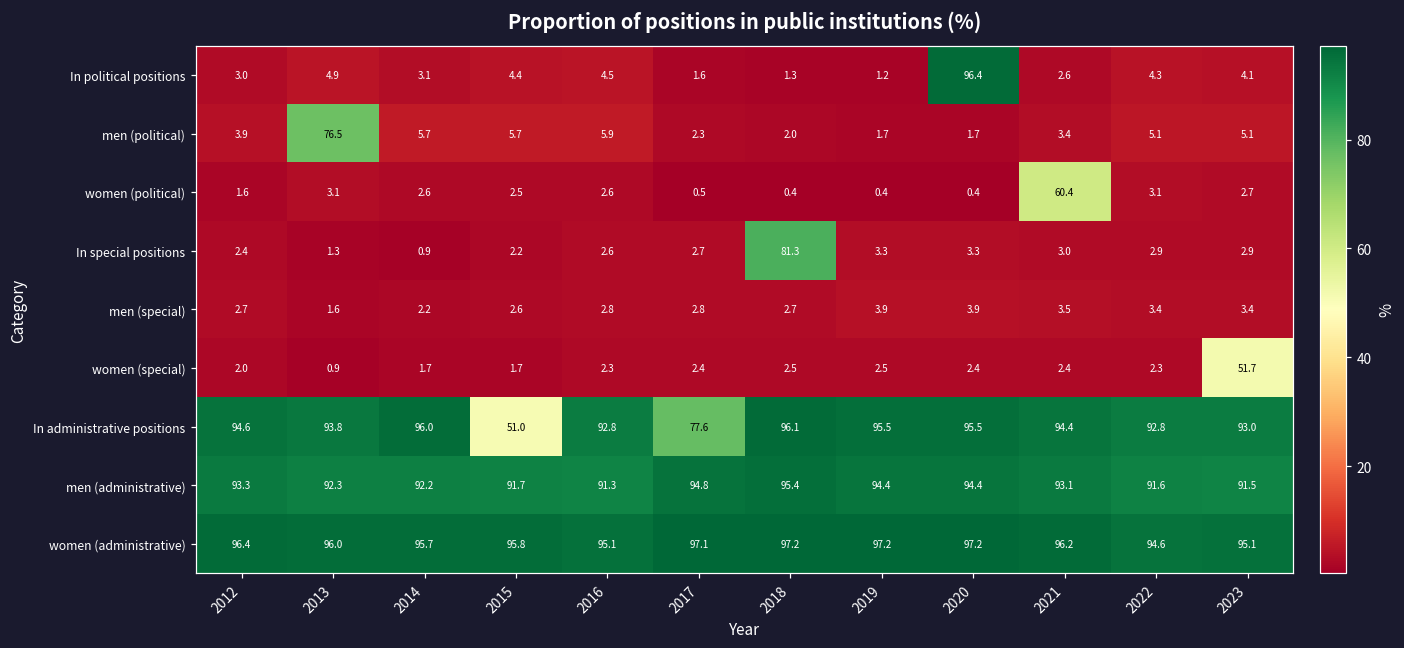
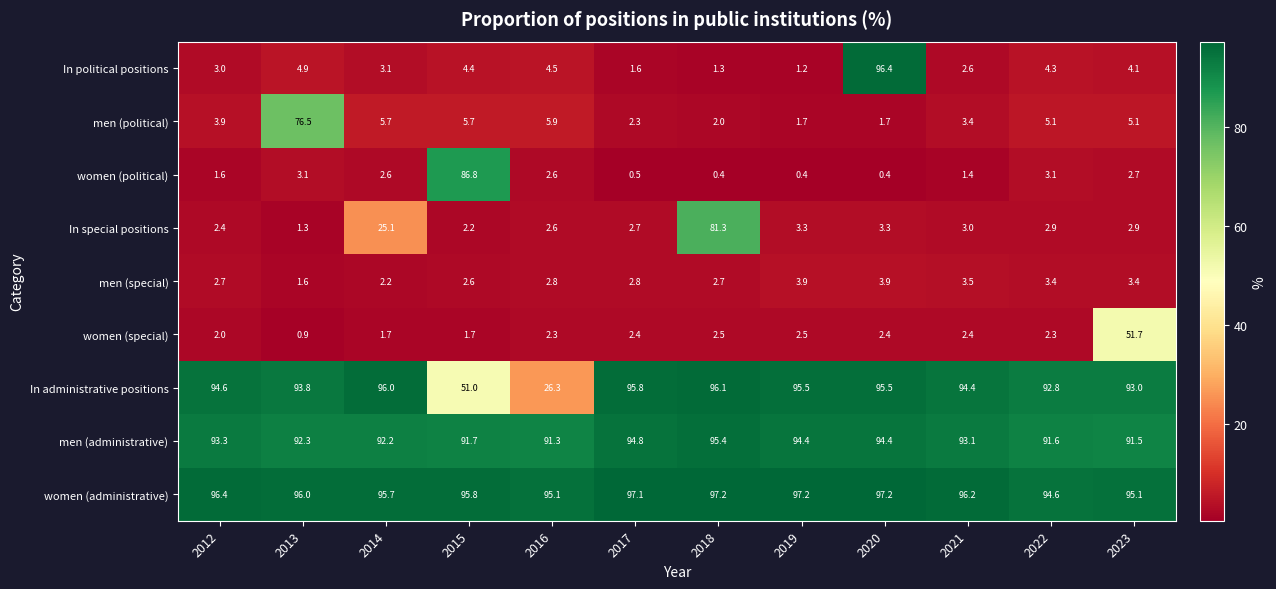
  {
    "In political positions": {
      "2012": 3.0,
      "2013": 4.9,
      "2014": 3.1,
      "2015": 4.4,
      "2016": 4.5,
      "2017": 1.6,
      "2018": 1.3,
      "2019": 1.2,
      "2020": 96.4,
      "2021": 2.6,
      "2022": 4.3,
      "2023": 4.1
    },
    "men (political)": {
      "2012": 3.9,
      "2013": 76.5,
      "2014": 5.7,
      "2015": 5.7,
      "2016": 5.9,
      "2017": 2.3,
      "2018": 2.0,
      "2019": 1.7,
      "2020": 1.7,
      "2021": 3.4,
      "2022": 5.1,
      "2023": 5.1
    },
    "women (political)": {
      "2012": 1.6,
      "2013": 3.1,
      "2014": 2.6,
-     "2015": 2.5,
+     "2015": 86.8,
      "2016": 2.6,
      "2017": 0.5,
      "2018": 0.4,
      "2019": 0.4,
      "2020": 0.4,
-     "2021": 60.4,
+     "2021": 1.4,
      "2022": 3.1,
      "2023": 2.7
    },
    "In special positions": {
      "2012": 2.4,
      "2013": 1.3,
-     "2014": 0.9,
+     "2014": 25.1,
      "2015": 2.2,
      "2016": 2.6,
      "2017": 2.7,
      "2018": 81.3,
      "2019": 3.3,
      "2020": 3.3,
      "2021": 3.0,
      "2022": 2.9,
      "2023": 2.9
    },
    "men (special)": {
      "2012": 2.7,
      "2013": 1.6,
      "2014": 2.2,
      "2015": 2.6,
      "2016": 2.8,
      "2017": 2.8,
      "2018": 2.7,
      "2019": 3.9,
      "2020": 3.9,
      "2021": 3.5,
      "2022": 3.4,
      "2023": 3.4
    },
    "women (special)": {
      "2012": 2.0,
      "2013": 0.9,
      "2014": 1.7,
      "2015": 1.7,
      "2016": 2.3,
      "2017": 2.4,
      "2018": 2.5,
      "2019": 2.5,
      "2020": 2.4,
      "2021": 2.4,
      "2022": 2.3,
      "2023": 51.7
    },
    "In administrative positions": {
      "2012": 94.6,
      "2013": 93.8,
      "2014": 96.0,
      "2015": 51.0,
-     "2016": 92.8,
-     "2017": 77.6,
+     "2016": 26.3,
+     "2017": 95.8,
      "2018": 96.1,
      "2019": 95.5,
      "2020": 95.5,
      "2021": 94.4,
      "2022": 92.8,
      "2023": 93.0
    },
    "men (administrative)": {
      "2012": 93.3,
      "2013": 92.3,
      "2014": 92.2,
      "2015": 91.7,
      "2016": 91.3,
      "2017": 94.8,
      "2018": 95.4,
      "2019": 94.4,
      "2020": 94.4,
      "2021": 93.1,
      "2022": 91.6,
      "2023": 91.5
    },
    "women (administrative)": {
      "2012": 96.4,
      "2013": 96.0,
      "2014": 95.7,
      "2015": 95.8,
      "2016": 95.1,
      "2017": 97.1,
      "2018": 97.2,
      "2019": 97.2,
      "2020": 97.2,
      "2021": 96.2,
      "2022": 94.6,
      "2023": 95.1
    }
  }
